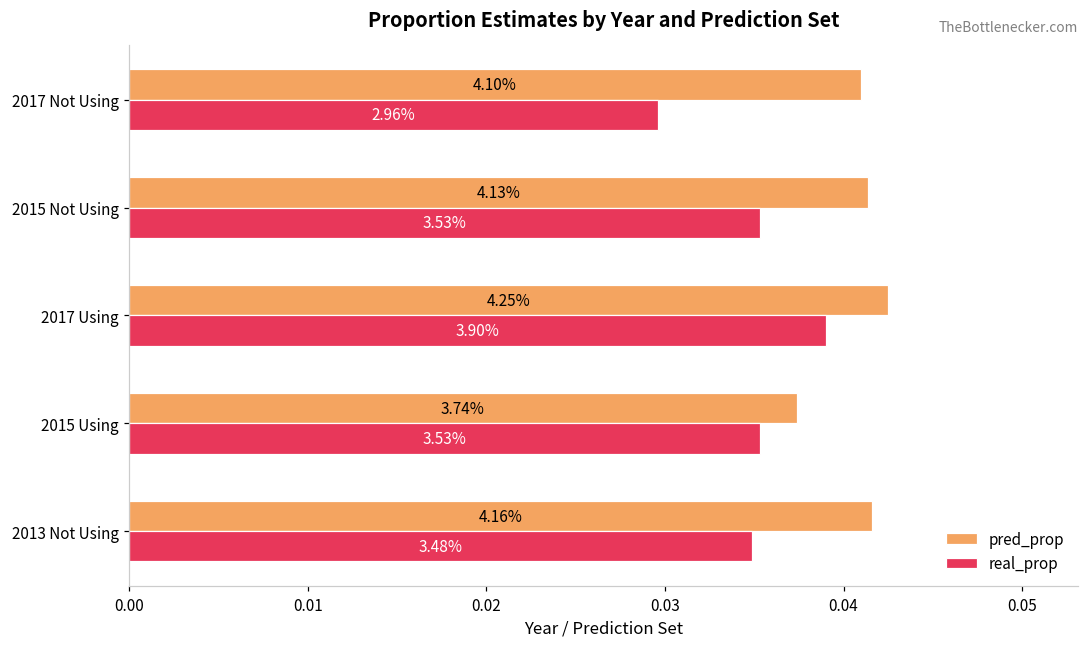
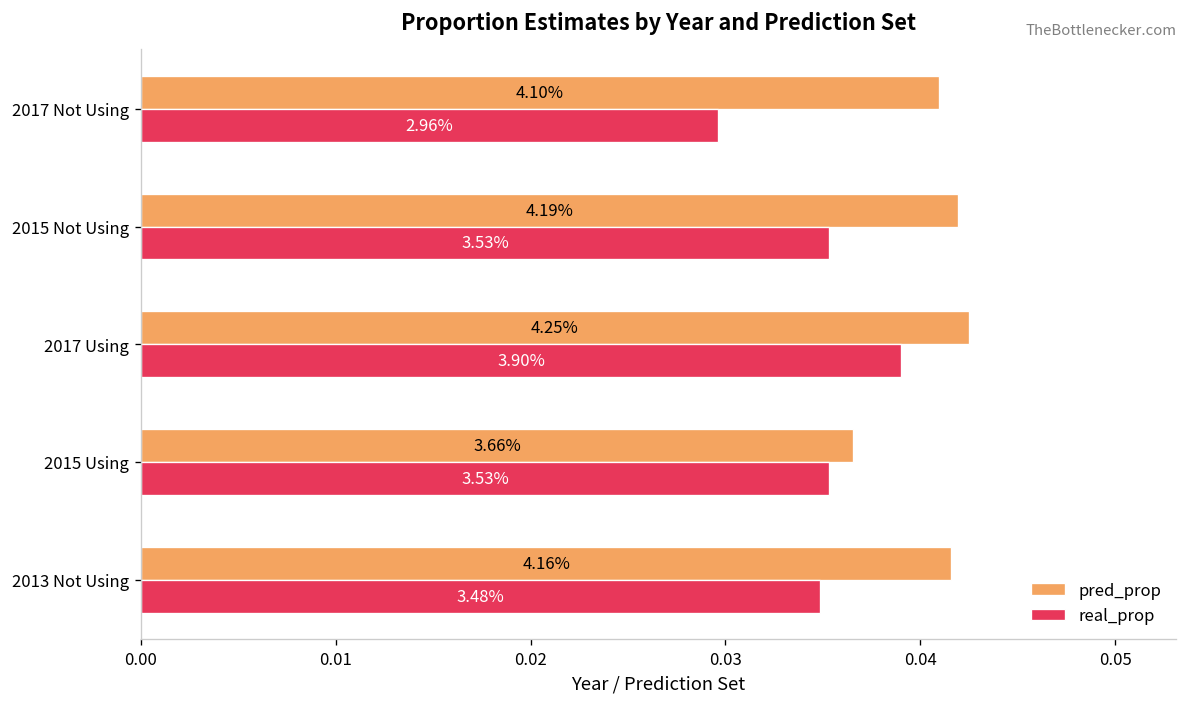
  {
    "pred_prop": {
      "2017 Not Using": "4.10%",
-     "2015 Not Using": "4.13%",
+     "2015 Not Using": "4.19%",
      "2017 Using": "4.25%",
-     "2015 Using": "3.74%",
+     "2015 Using": "3.66%",
      "2013 Not Using": "4.16%"
    },
    "real_prop": {
      "2017 Not Using": "2.96%",
      "2015 Not Using": "3.53%",
      "2017 Using": "3.90%",
      "2015 Using": "3.53%",
      "2013 Not Using": "3.48%"
    }
  }
